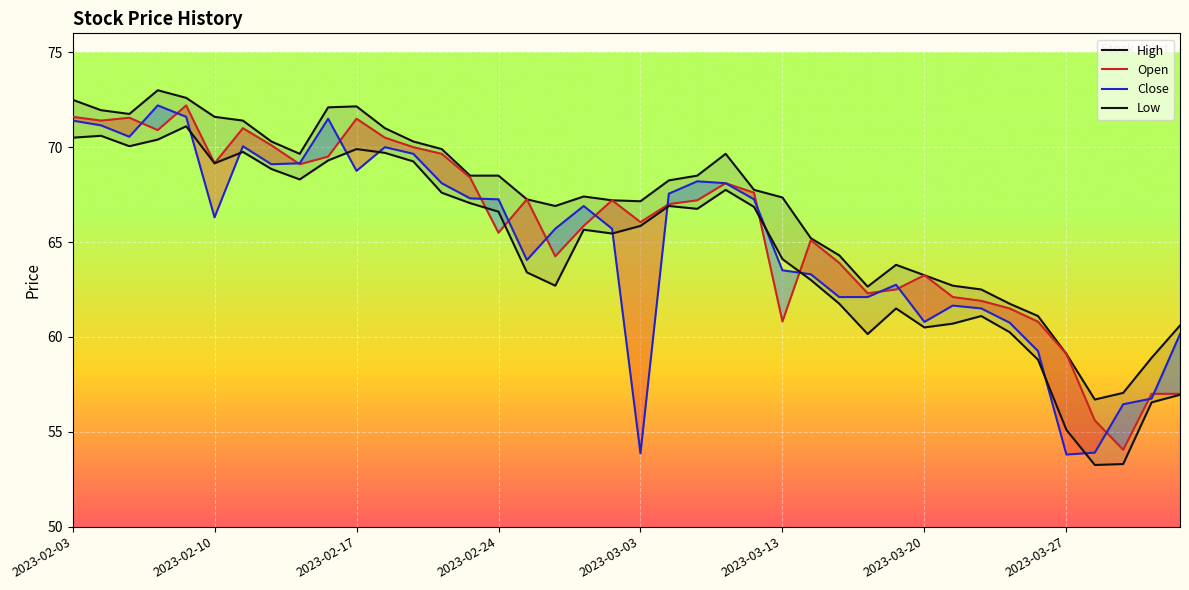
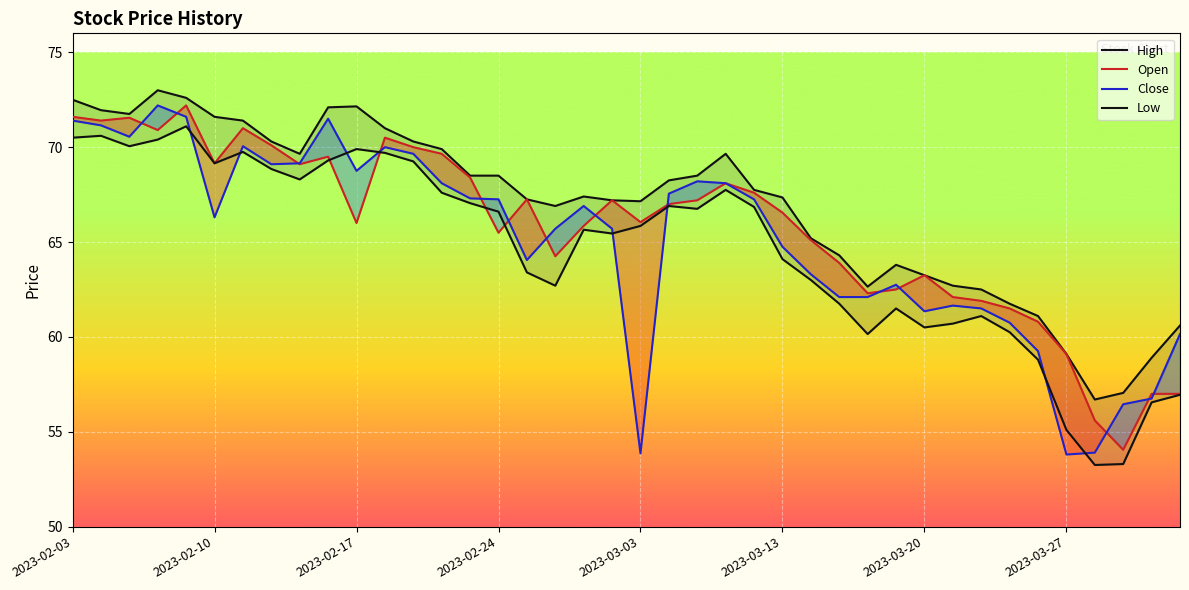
  {
    "Open": {
      "2023-02-03": 71.6,
-     "2023-02-17": 71.5,
+     "2023-02-17": 66.0,
      "2023-02-24": 65.5,
      "2023-03-03": 66.1,
-     "2023-03-13": 60.8
+     "2023-03-13": 66.6
    },
    "Close": {
      "2023-02-03": 71.4,
      "2023-02-10": 66.3,
      "2023-02-17": 68.8,
      "2023-02-24": 67.3,
      "2023-03-03": 53.9,
-     "2023-03-13": 63.5,
-     "2023-03-20": 60.8,
+     "2023-03-13": 64.8,
+     "2023-03-20": 61.4,
      "2023-03-27": 53.8
    }
  }
